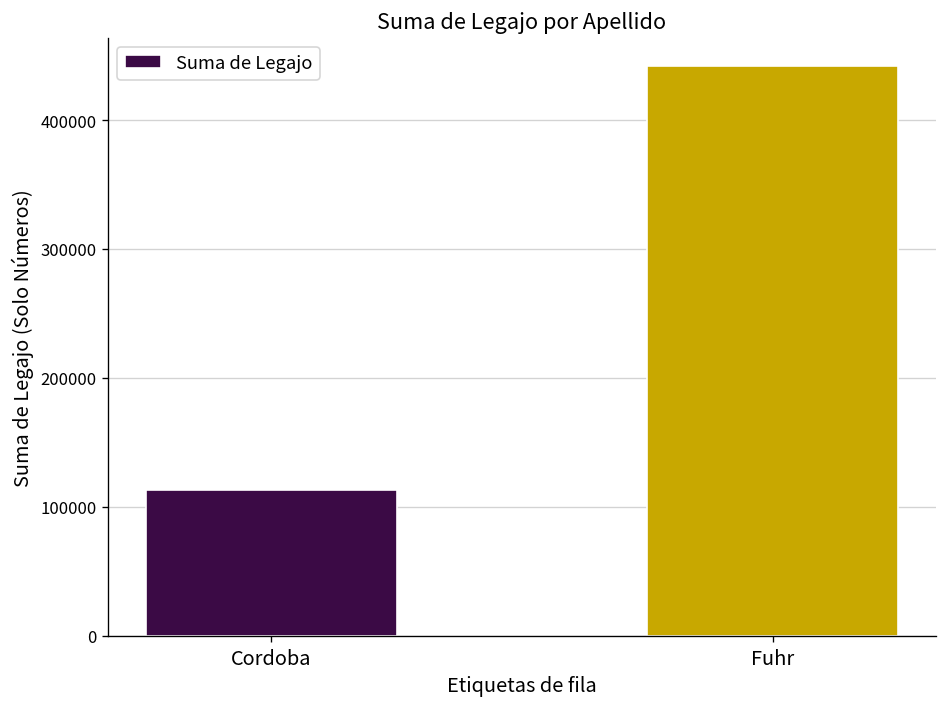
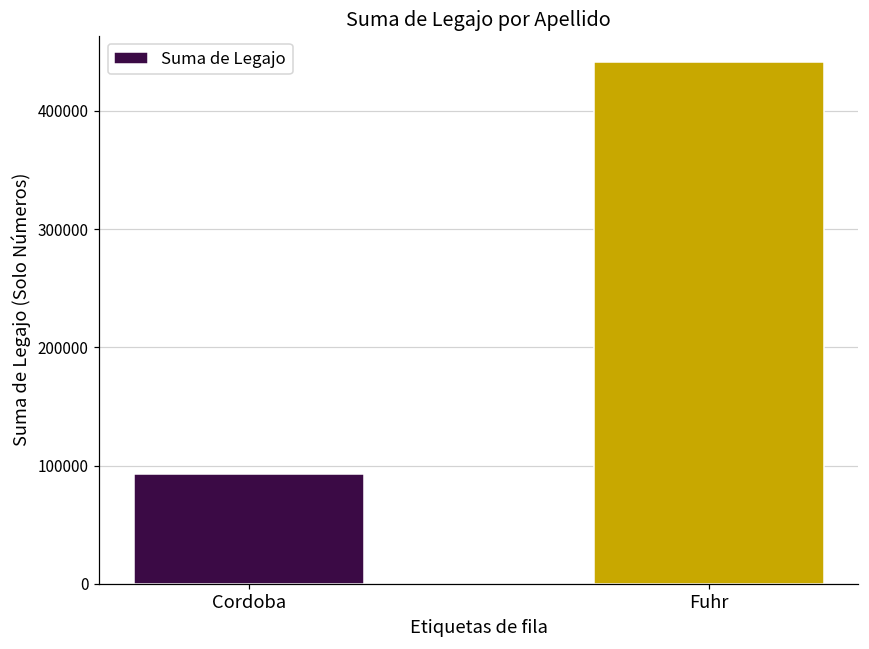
  {
-   "Cordoba": 113000,
+   "Cordoba": 93000,
    "Fuhr": 442000
  }
